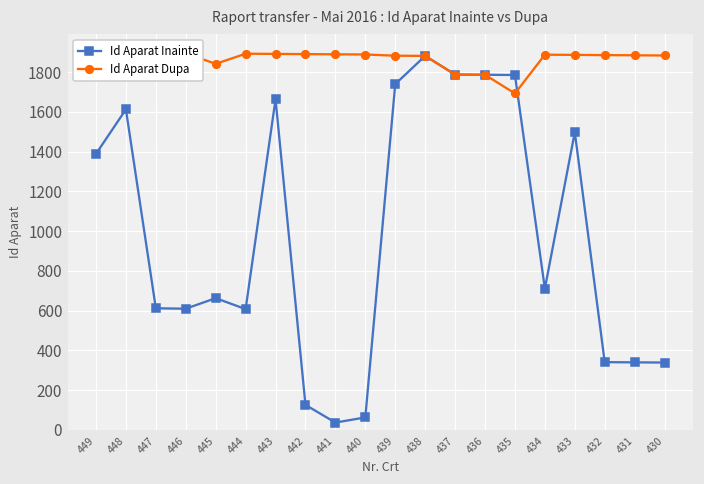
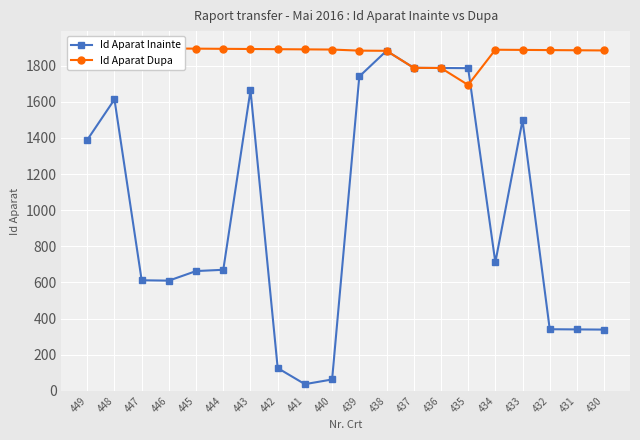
  {
    "Id Aparat Inainte": {
      "449": 1390,
      "448": 1610,
      "447": 610,
      "446": 610,
      "445": 660,
-     "444": 610,
+     "444": 670,
      "443": 1660,
      "442": 130,
      "441": 40,
      "440": 60,
      "439": 1740,
      "435": 1790,
      "434": 710,
      "433": 1500,
      "432": 340,
      "431": 340,
      "430": 340
    },
    "Id Aparat Dupa": {
-     "445": 1840,
+     "445": 1890,
      "444": 1890,
      "443": 1890,
      "442": 1890,
      "441": 1890,
      "440": 1890,
      "439": 1880,
      "435": 1690,
      "434": 1890,
      "433": 1890,
      "432": 1890,
      "431": 1890,
      "430": 1880
    }
  }
